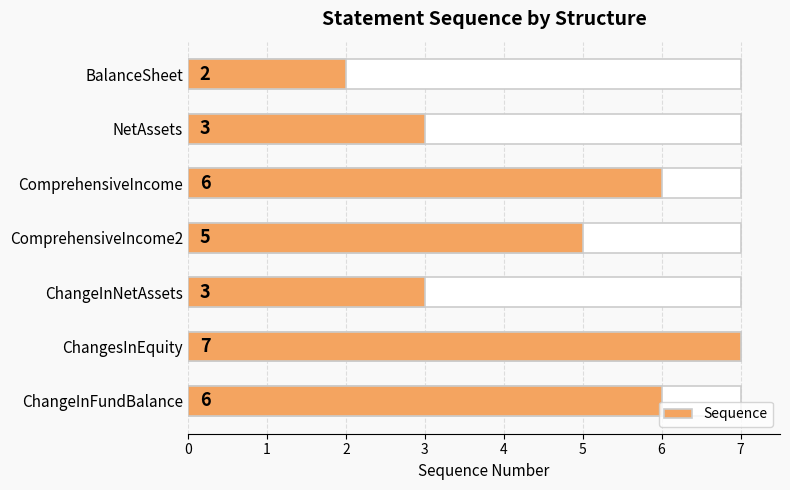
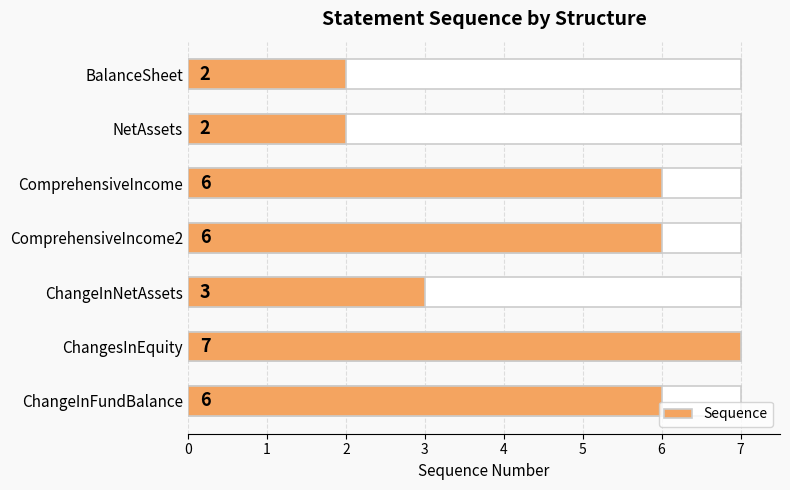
  {
    "Sequence": {
-     "NetAssets": 3,
-     "ComprehensiveIncome2": 5,
+     "NetAssets": 2,
+     "ComprehensiveIncome2": 6,
      "ChangesInEquity": 7
    }
  }
